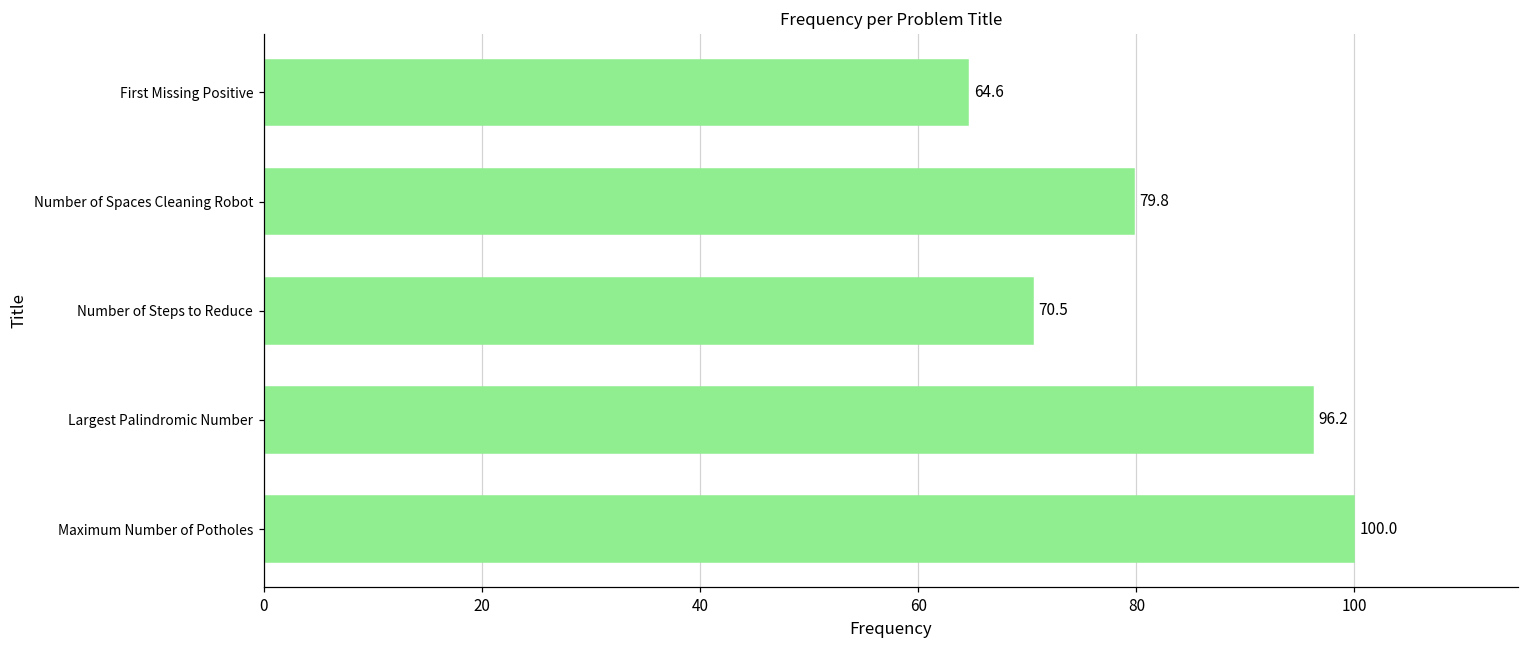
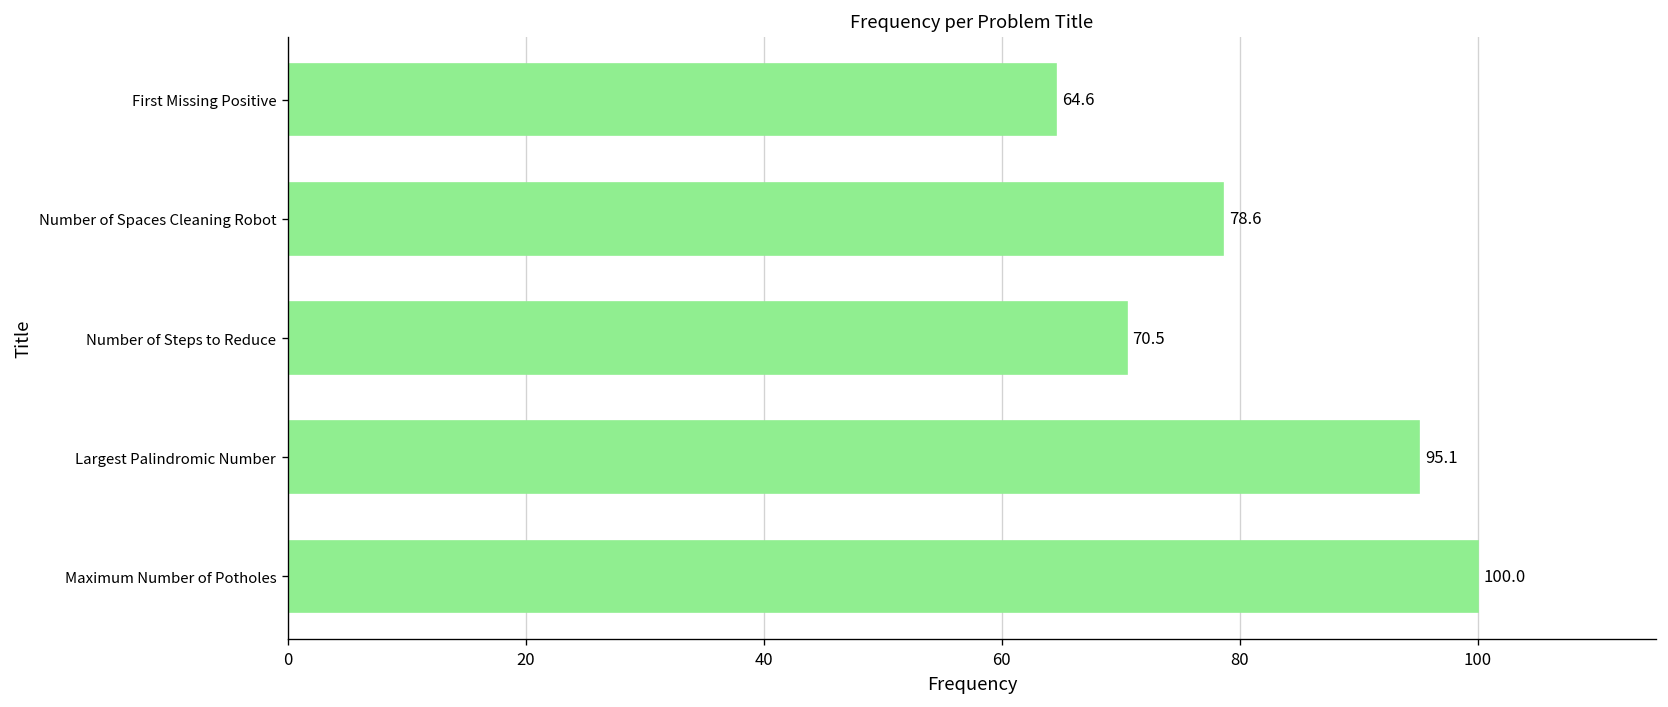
  {
    "First Missing Positive": 64.6,
-   "Number of Spaces Cleaning Robot": 79.8,
+   "Number of Spaces Cleaning Robot": 78.6,
    "Number of Steps to Reduce": 70.5,
-   "Largest Palindromic Number": 96.2,
+   "Largest Palindromic Number": 95.1,
    "Maximum Number of Potholes": 100.0
  }
